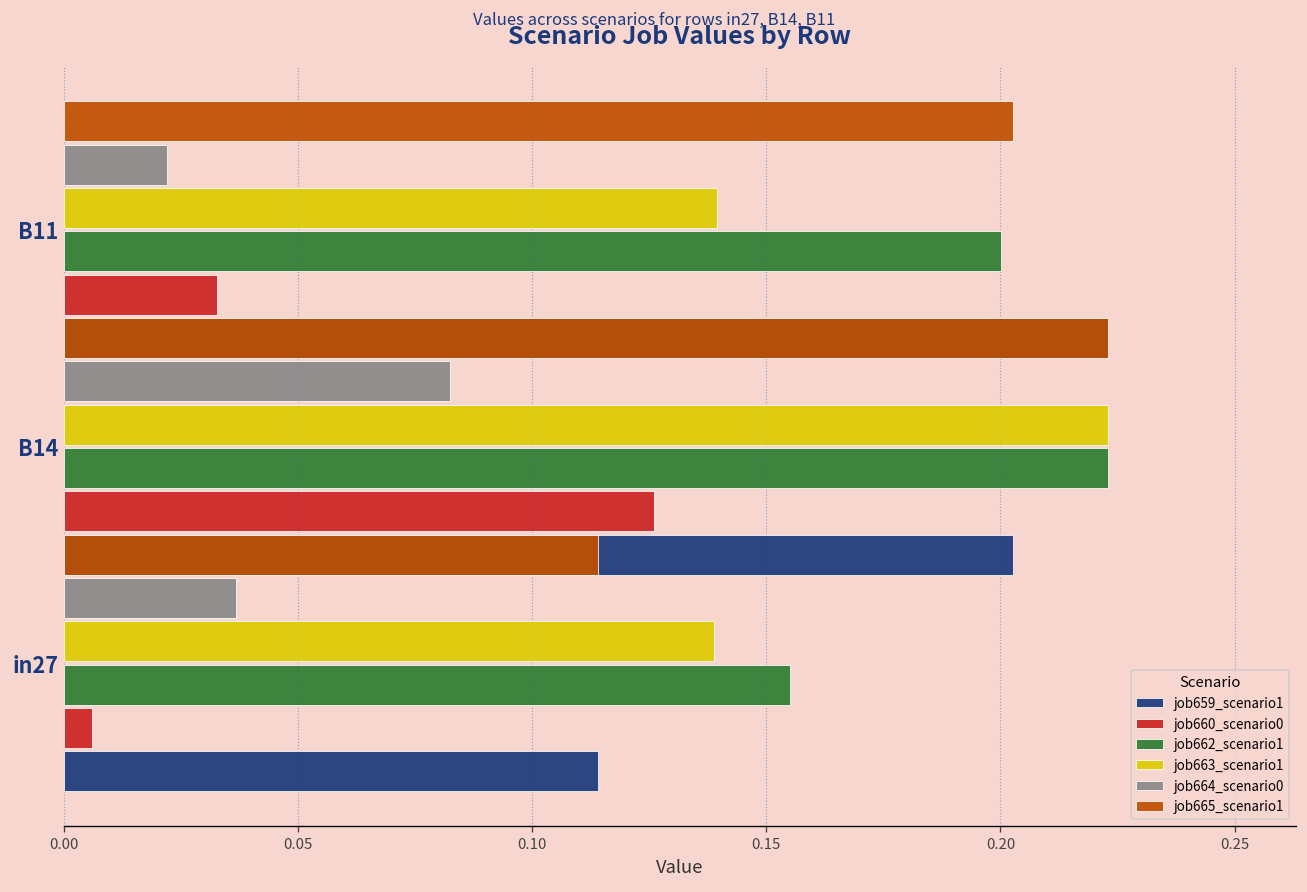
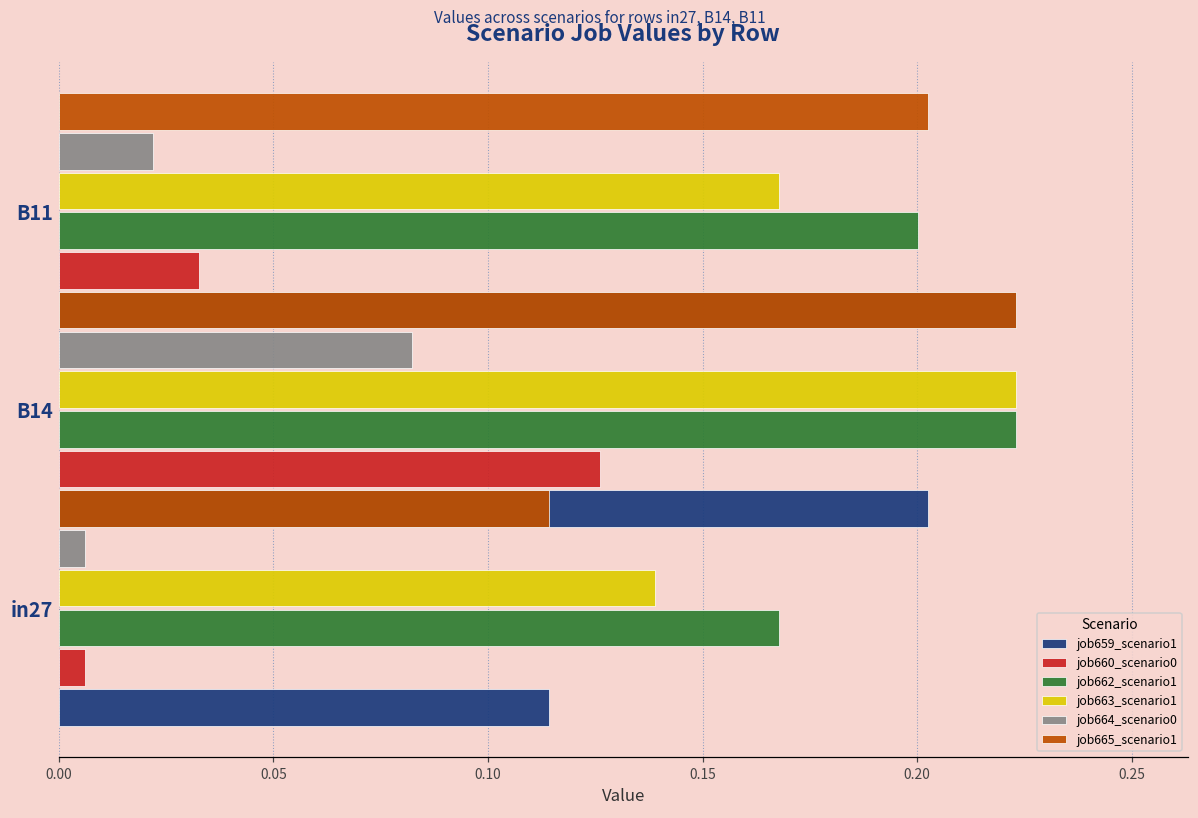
  {
    "job662_scenario1": {
      "B11": 0.200,
      "B14": 0.223,
-     "in27": 0.155
+     "in27": 0.168
    },
    "job663_scenario1": {
-     "B11": 0.139,
+     "B11": 0.168,
      "B14": 0.223,
      "in27": 0.139
    },
    "job664_scenario0": {
      "B11": 0.022,
      "B14": 0.082,
-     "in27": 0.037
+     "in27": 0.006
    }
  }
